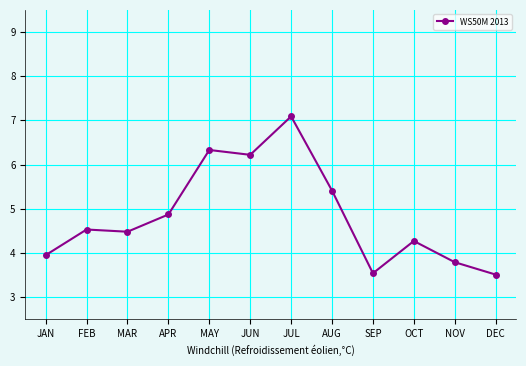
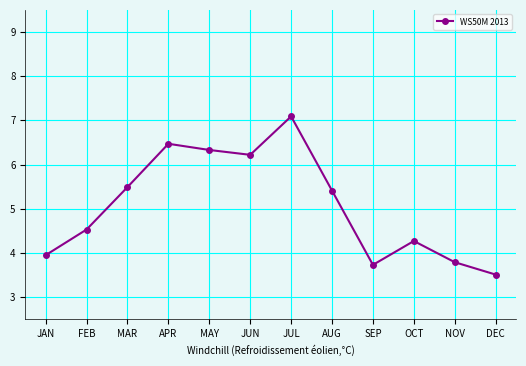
  {
    "JAN": 4.0,
    "FEB": 4.5,
-   "MAR": 4.5,
-   "APR": 4.9,
+   "MAR": 5.5,
+   "APR": 6.5,
    "MAY": 6.3,
    "JUN": 6.2,
    "JUL": 7.1,
    "AUG": 5.4,
-   "SEP": 3.5,
+   "SEP": 3.7,
    "OCT": 4.3,
    "NOV": 3.8,
    "DEC": 3.5
  }
